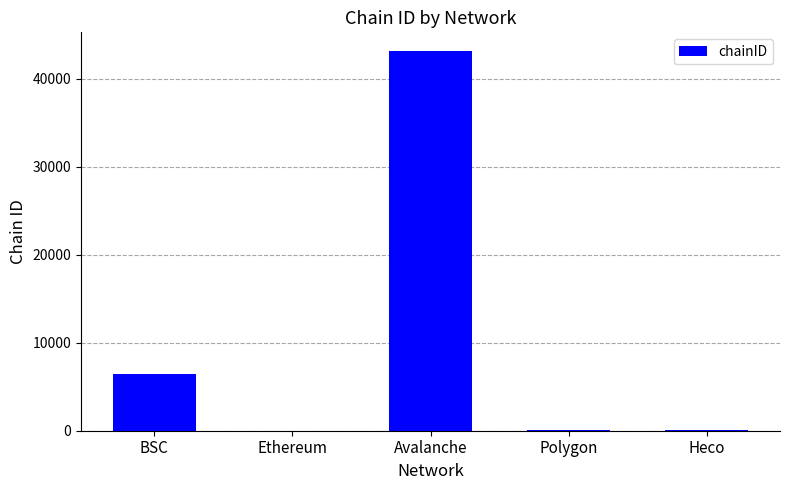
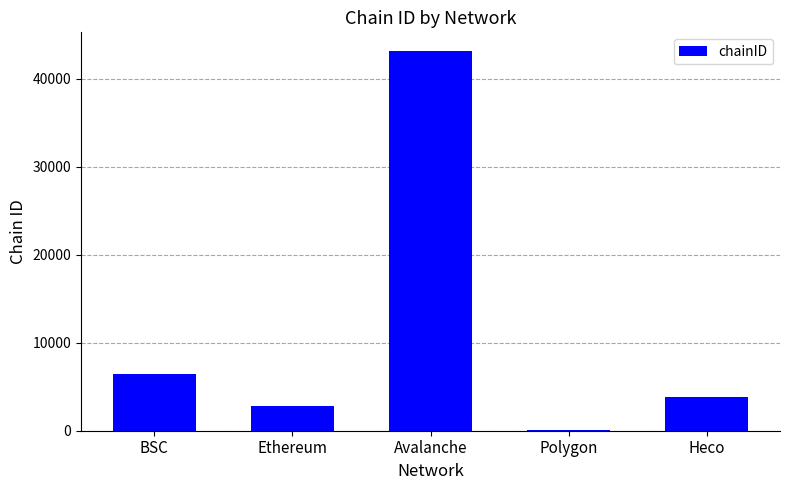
  {
    "BSC": 6000,
-   "Ethereum": 0,
+   "Ethereum": 3000,
    "Avalanche": 43000,
-   "Heco": 0
+   "Heco": 4000
  }
